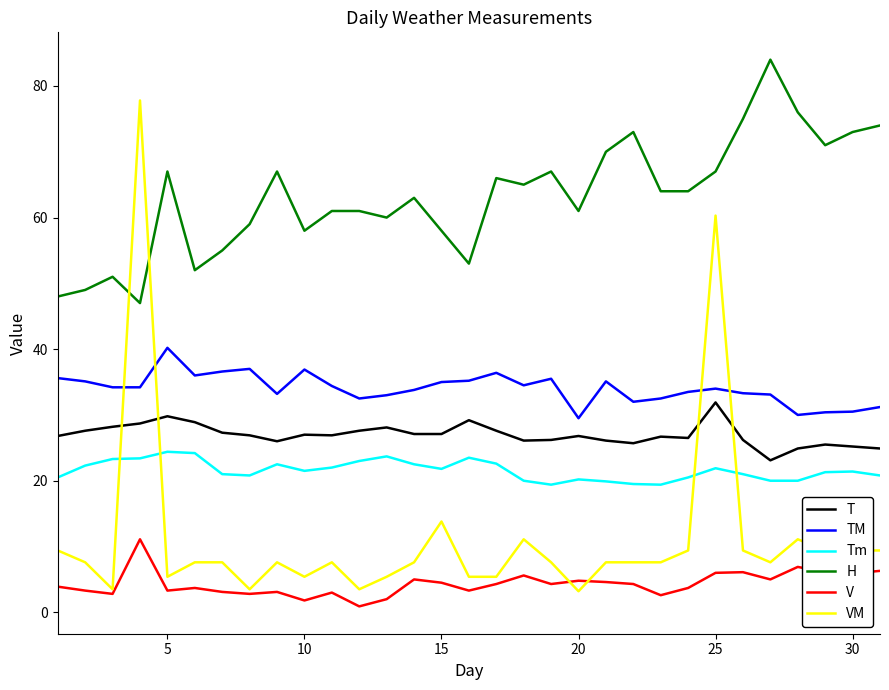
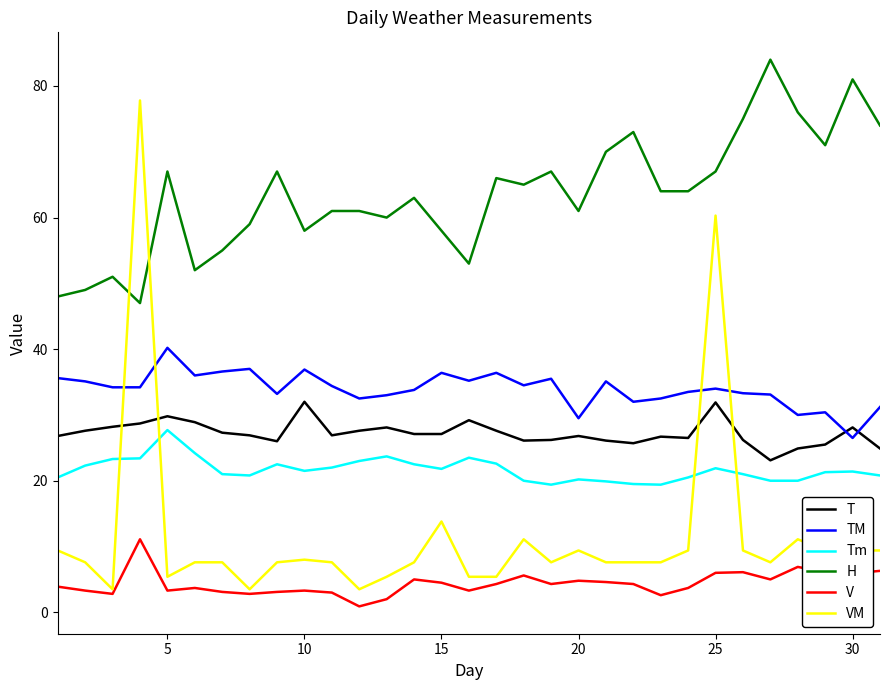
  {
    "T": {
      "5": 30,
-     "10": 27,
+     "10": 32,
      "15": 27,
      "20": 27,
      "25": 32,
-     "30": 25
+     "30": 28
    },
    "TM": {
      "5": 40,
      "10": 37,
-     "15": 35,
+     "15": 36,
      "20": 30,
      "25": 34,
-     "30": 31
+     "30": 27
    },
    "Tm": {
-     "5": 24,
+     "5": 28,
      "10": 22,
      "15": 22,
      "20": 20,
      "25": 22,
      "30": 21
    },
    "H": {
      "5": 67,
      "10": 58,
      "15": 58,
      "20": 61,
      "25": 67,
-     "30": 73
+     "30": 81
    },
    "V": {
      "5": 3,
-     "10": 2,
+     "10": 3,
      "15": 5,
      "20": 5,
      "25": 6
    },
    "VM": {
      "5": 5,
-     "10": 5,
+     "10": 8,
      "15": 14,
-     "20": 3,
+     "20": 9,
      "25": 60
    }
  }
